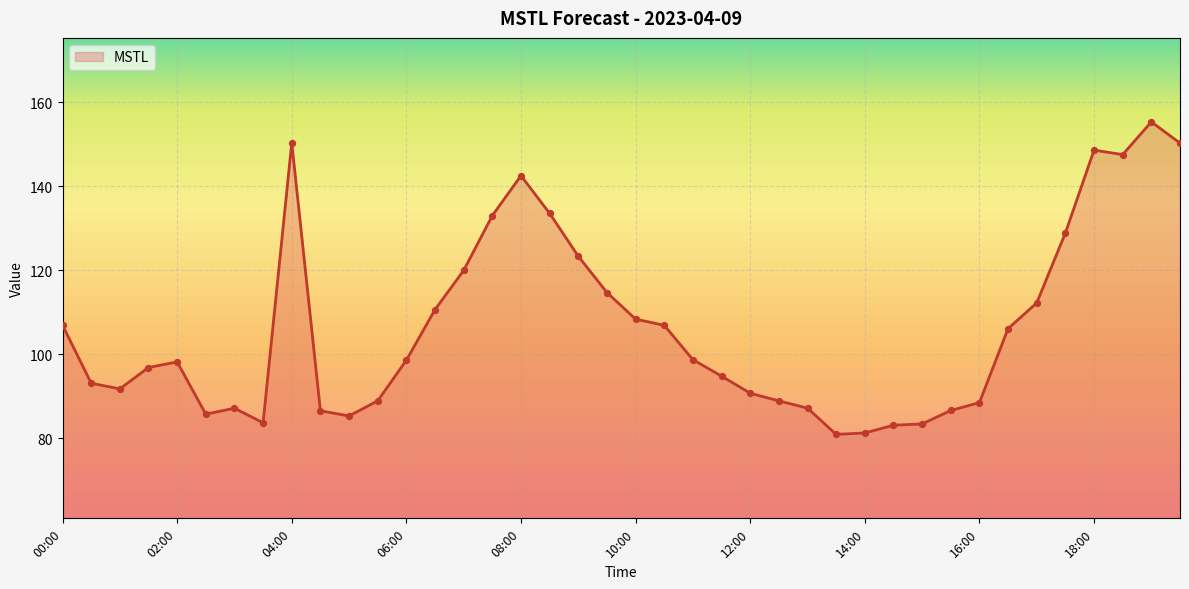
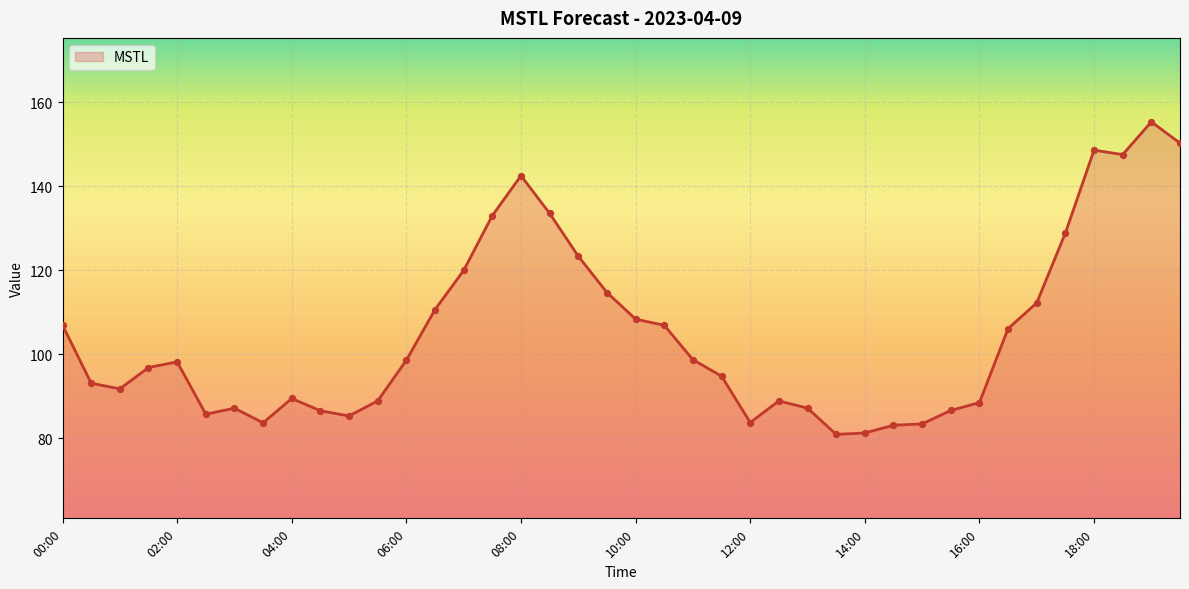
  {
    "00:00": 107,
    "02:00": 98,
-   "04:00": 150,
+   "04:00": 89,
    "06:00": 99,
    "08:00": 143,
    "10:00": 108,
-   "12:00": 91,
+   "12:00": 84,
    "14:00": 81,
    "16:00": 88,
    "18:00": 149
  }
